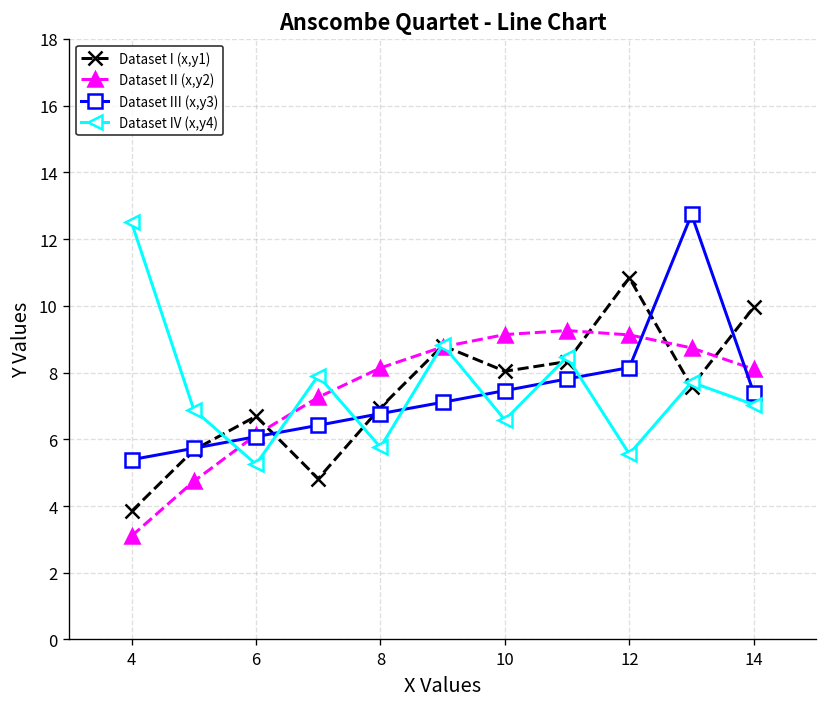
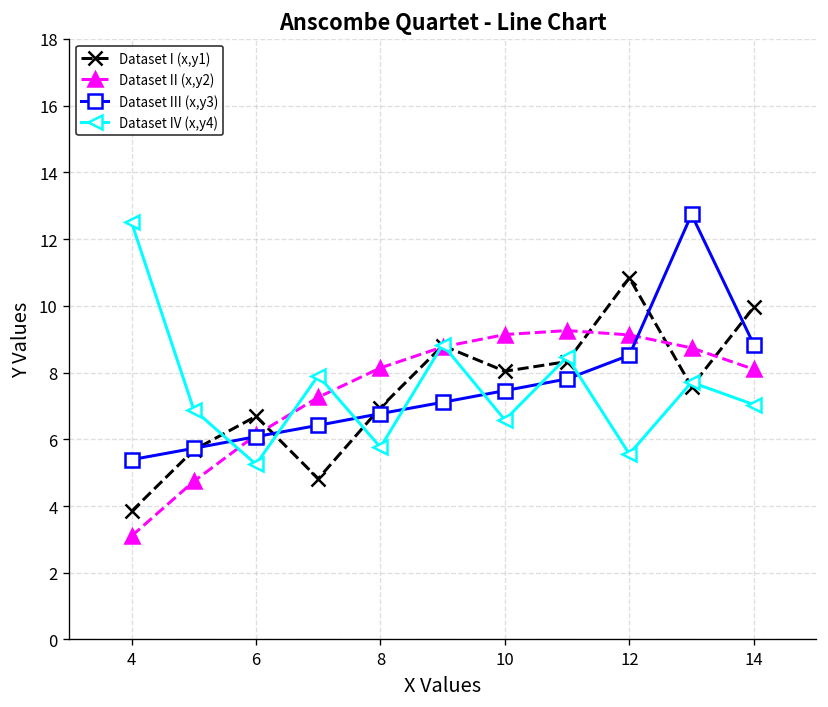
  {
    "Dataset I (x,y1)": {
      "4": 3.8,
      "6": 6.7,
      "8": 7.0,
      "10": 8.0,
      "12": 10.8,
      "14": 10.0
    },
    "Dataset II (x,y2)": {
      "4": 3.1,
      "8": 8.1,
      "10": 9.1,
      "12": 9.1,
      "14": 8.1
    },
    "Dataset III (x,y3)": {
      "4": 5.4,
      "8": 6.8,
      "10": 7.5,
-     "12": 8.2,
-     "14": 7.4
+     "12": 8.5,
+     "14": 8.8
    },
    "Dataset IV (x,y4)": {
      "4": 12.5,
      "6": 5.3,
      "8": 5.8,
      "10": 6.6,
      "12": 5.6,
      "14": 7.0
    }
  }
